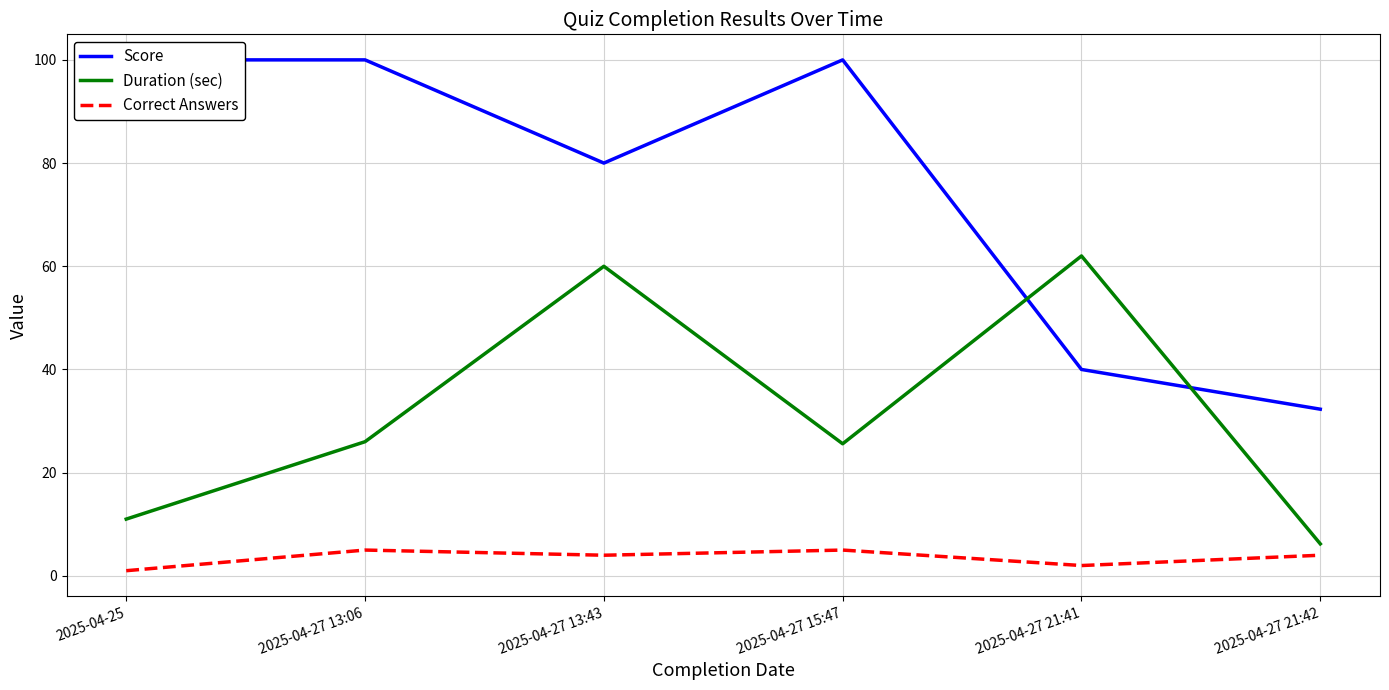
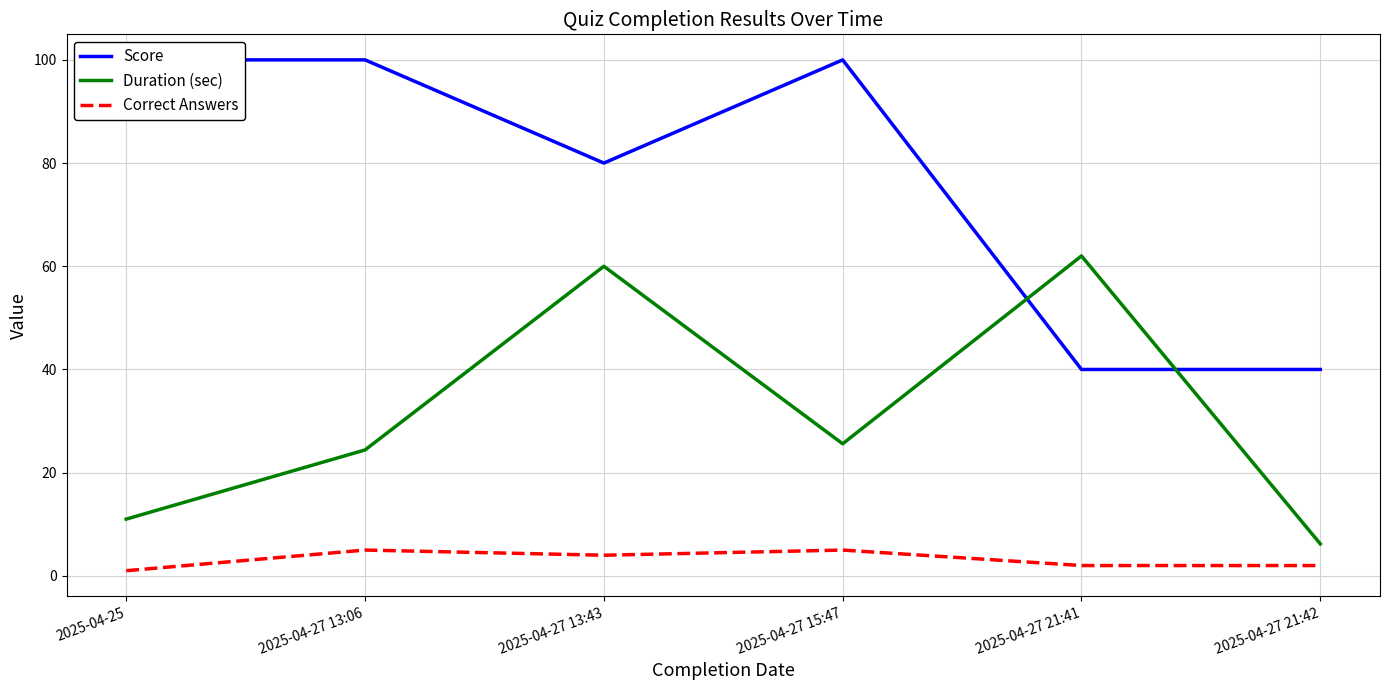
  {
    "Score": {
      "2025-04-27 13:06": 100,
      "2025-04-27 13:43": 80,
      "2025-04-27 15:47": 100,
      "2025-04-27 21:41": 40,
-     "2025-04-27 21:42": 32
+     "2025-04-27 21:42": 40
    },
    "Duration (sec)": {
      "2025-04-25": 11,
-     "2025-04-27 13:06": 26,
+     "2025-04-27 13:06": 24,
      "2025-04-27 13:43": 60,
      "2025-04-27 15:47": 26,
      "2025-04-27 21:41": 62,
      "2025-04-27 21:42": 6
    },
    "Correct Answers": {
      "2025-04-25": 1,
      "2025-04-27 13:06": 5,
      "2025-04-27 13:43": 4,
      "2025-04-27 15:47": 5,
      "2025-04-27 21:41": 2,
-     "2025-04-27 21:42": 4
+     "2025-04-27 21:42": 2
    }
  }
